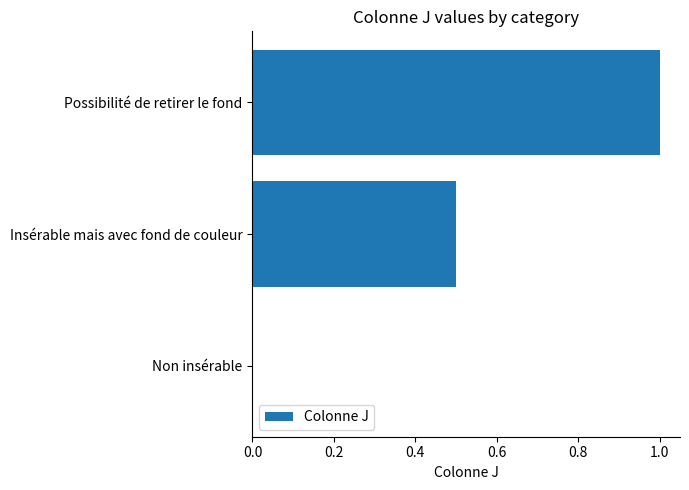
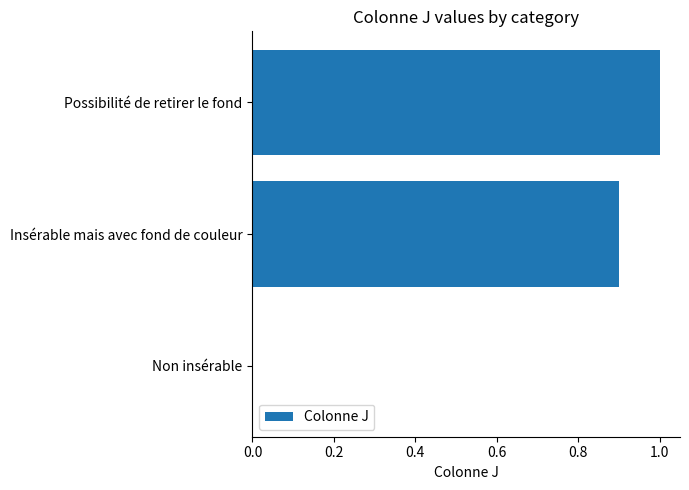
  {
    "Possibilité de retirer le fond": 1.0,
-   "Insérable mais avec fond de couleur": 0.5,
+   "Insérable mais avec fond de couleur": 0.9,
    "Non insérable": 0.0
  }
